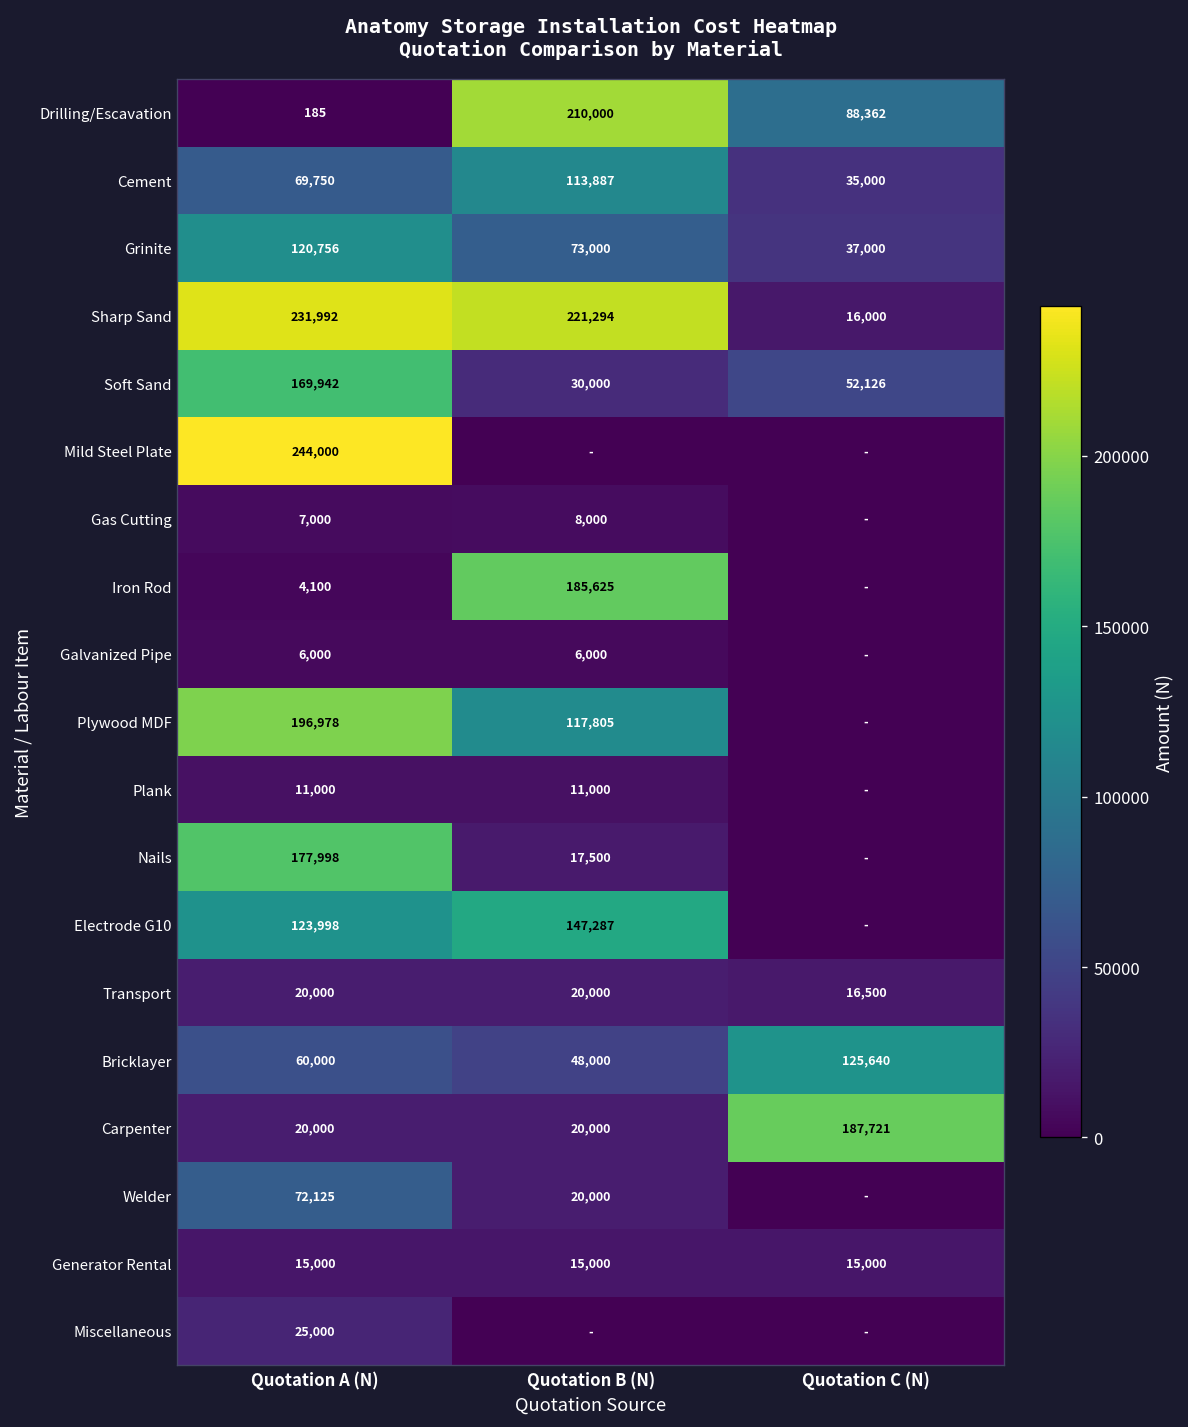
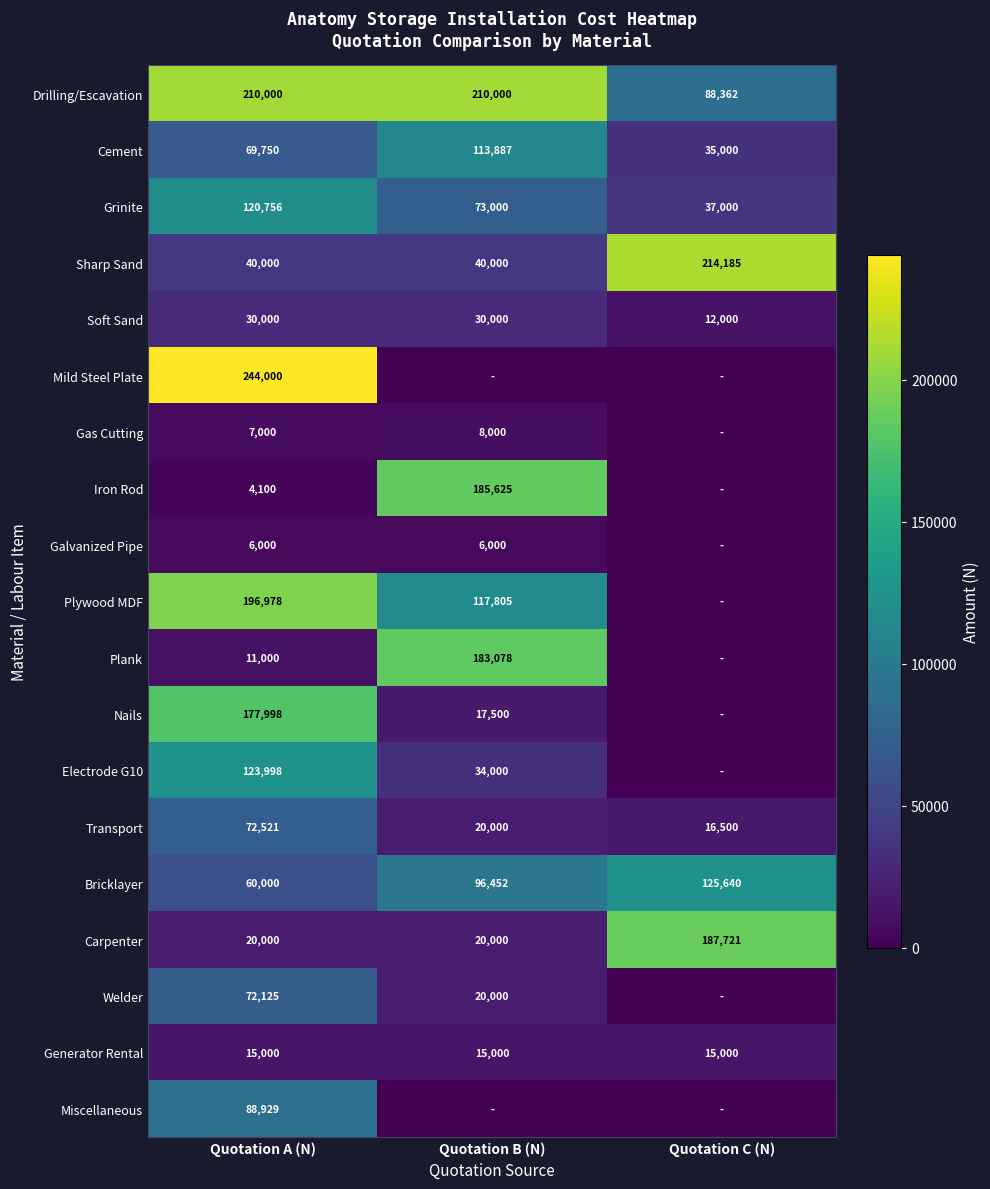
  {
    "Drilling/Escavation": {
-     "Quotation A (N)": "185",
+     "Quotation A (N)": "210,000",
      "Quotation B (N)": "210,000",
      "Quotation C (N)": "88,362"
    },
    "Cement": {
      "Quotation A (N)": "69,750",
      "Quotation B (N)": "113,887",
      "Quotation C (N)": "35,000"
    },
    "Grinite": {
      "Quotation A (N)": "120,756",
      "Quotation B (N)": "73,000",
      "Quotation C (N)": "37,000"
    },
    "Sharp Sand": {
-     "Quotation A (N)": "231,992",
-     "Quotation B (N)": "221,294",
-     "Quotation C (N)": "16,000"
+     "Quotation A (N)": "40,000",
+     "Quotation B (N)": "40,000",
+     "Quotation C (N)": "214,185"
    },
    "Soft Sand": {
-     "Quotation A (N)": "169,942",
+     "Quotation A (N)": "30,000",
      "Quotation B (N)": "30,000",
-     "Quotation C (N)": "52,126"
+     "Quotation C (N)": "12,000"
    },
    "Mild Steel Plate": {
      "Quotation A (N)": "244,000"
    },
    "Gas Cutting": {
      "Quotation A (N)": "7,000",
      "Quotation B (N)": "8,000"
    },
    "Iron Rod": {
      "Quotation A (N)": "4,100",
      "Quotation B (N)": "185,625"
    },
    "Galvanized Pipe": {
      "Quotation A (N)": "6,000",
      "Quotation B (N)": "6,000"
    },
    "Plywood MDF": {
      "Quotation A (N)": "196,978",
      "Quotation B (N)": "117,805"
    },
    "Plank": {
      "Quotation A (N)": "11,000",
-     "Quotation B (N)": "11,000"
+     "Quotation B (N)": "183,078"
    },
    "Nails": {
      "Quotation A (N)": "177,998",
      "Quotation B (N)": "17,500"
    },
    "Electrode G10": {
      "Quotation A (N)": "123,998",
-     "Quotation B (N)": "147,287"
+     "Quotation B (N)": "34,000"
    },
    "Transport": {
-     "Quotation A (N)": "20,000",
+     "Quotation A (N)": "72,521",
      "Quotation B (N)": "20,000",
      "Quotation C (N)": "16,500"
    },
    "Bricklayer": {
      "Quotation A (N)": "60,000",
-     "Quotation B (N)": "48,000",
+     "Quotation B (N)": "96,452",
      "Quotation C (N)": "125,640"
    },
    "Carpenter": {
      "Quotation A (N)": "20,000",
      "Quotation B (N)": "20,000",
      "Quotation C (N)": "187,721"
    },
    "Welder": {
      "Quotation A (N)": "72,125",
      "Quotation B (N)": "20,000"
    },
    "Generator Rental": {
      "Quotation A (N)": "15,000",
      "Quotation B (N)": "15,000",
      "Quotation C (N)": "15,000"
    },
    "Miscellaneous": {
-     "Quotation A (N)": "25,000"
+     "Quotation A (N)": "88,929"
    }
  }
